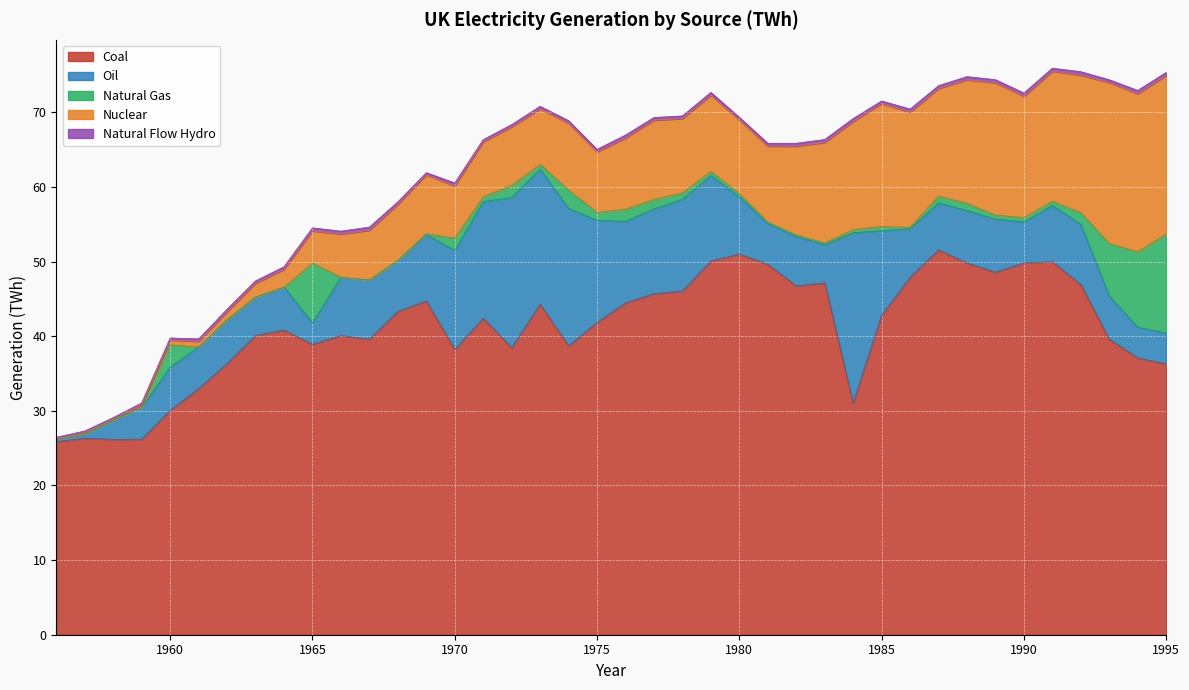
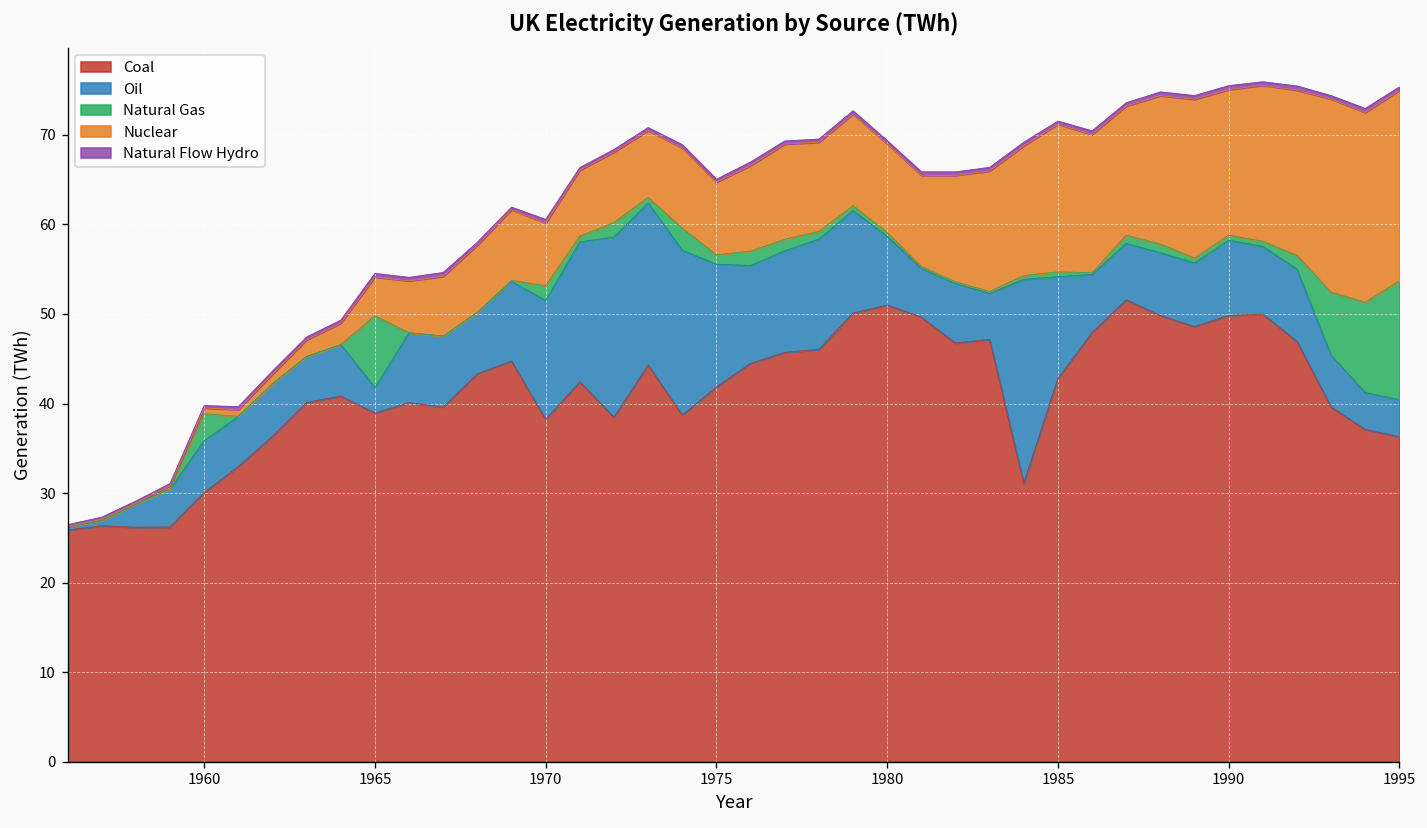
  {
    "Coal": {
      "1960": 30,
      "1965": 39,
      "1970": 38,
      "1975": 42,
      "1980": 51,
      "1985": 43,
      "1990": 50,
      "1995": 36
    },
    "Oil": {
      "1960": 6,
      "1965": 3,
      "1970": 13,
      "1975": 14,
      "1980": 8,
      "1985": 11,
-     "1990": 6,
+     "1990": 8,
      "1995": 4
    },
    "Natural Gas": {
      "1960": 3,
      "1965": 8,
      "1970": 2,
      "1975": 1,
      "1980": 0,
      "1985": 1,
      "1990": 1,
      "1995": 13
    },
    "Nuclear": {
      "1965": 4,
      "1970": 7,
      "1985": 17,
      "1990": 16,
      "1995": 21
    },
    "Natural Flow Hydro": {
      "1965": 0,
      "1970": 0,
      "1985": 0,
      "1990": 0,
      "1995": 0
    }
  }
